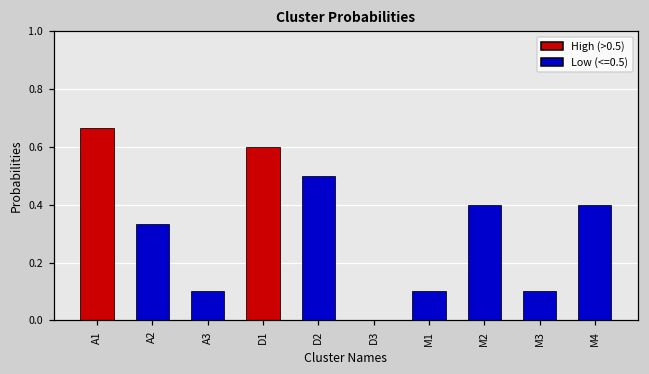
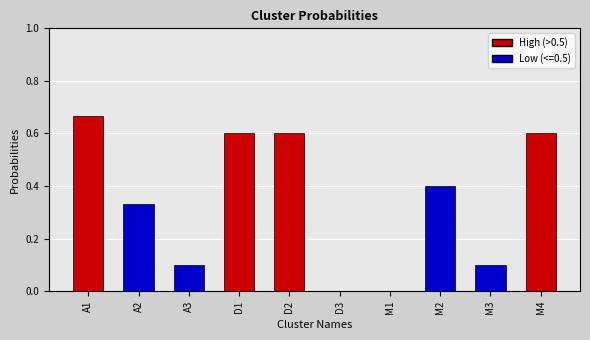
  {
    "A1": 0.67,
    "A2": 0.33,
    "A3": 0.1,
    "D1": 0.6,
-   "D2": 0.5,
+   "D2": 0.6,
    "D3": 0.0,
-   "M1": 0.1,
+   "M1": 0.0,
    "M2": 0.4,
    "M3": 0.1,
-   "M4": 0.4
+   "M4": 0.6
  }
